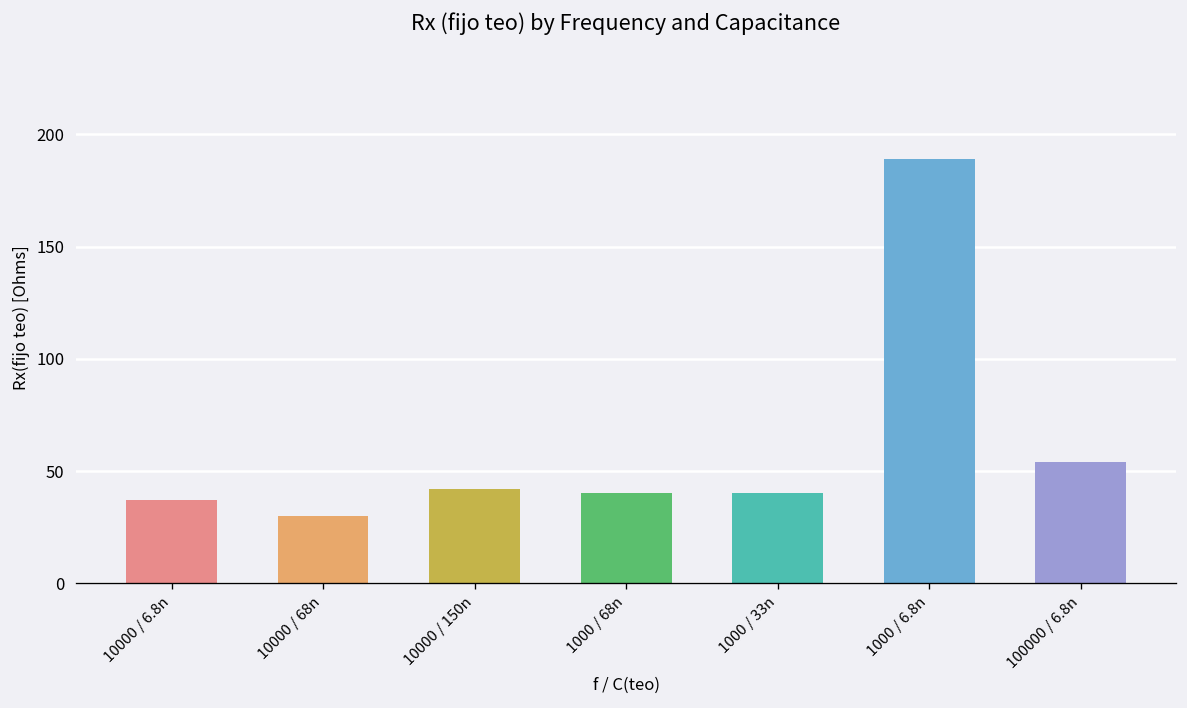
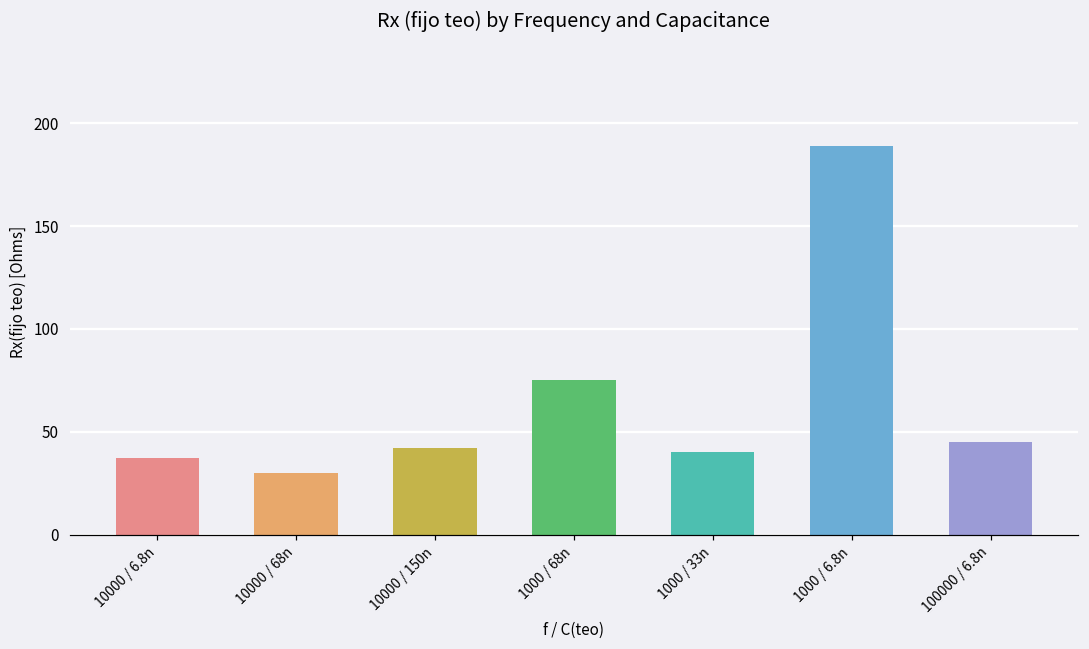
  {
    "10000 / 6.8n": 37,
    "10000 / 68n": 30,
    "10000 / 150n": 42,
-   "1000 / 68n": 40,
+   "1000 / 68n": 75,
    "1000 / 33n": 40,
    "1000 / 6.8n": 189,
-   "100000 / 6.8n": 54
+   "100000 / 6.8n": 45
  }
